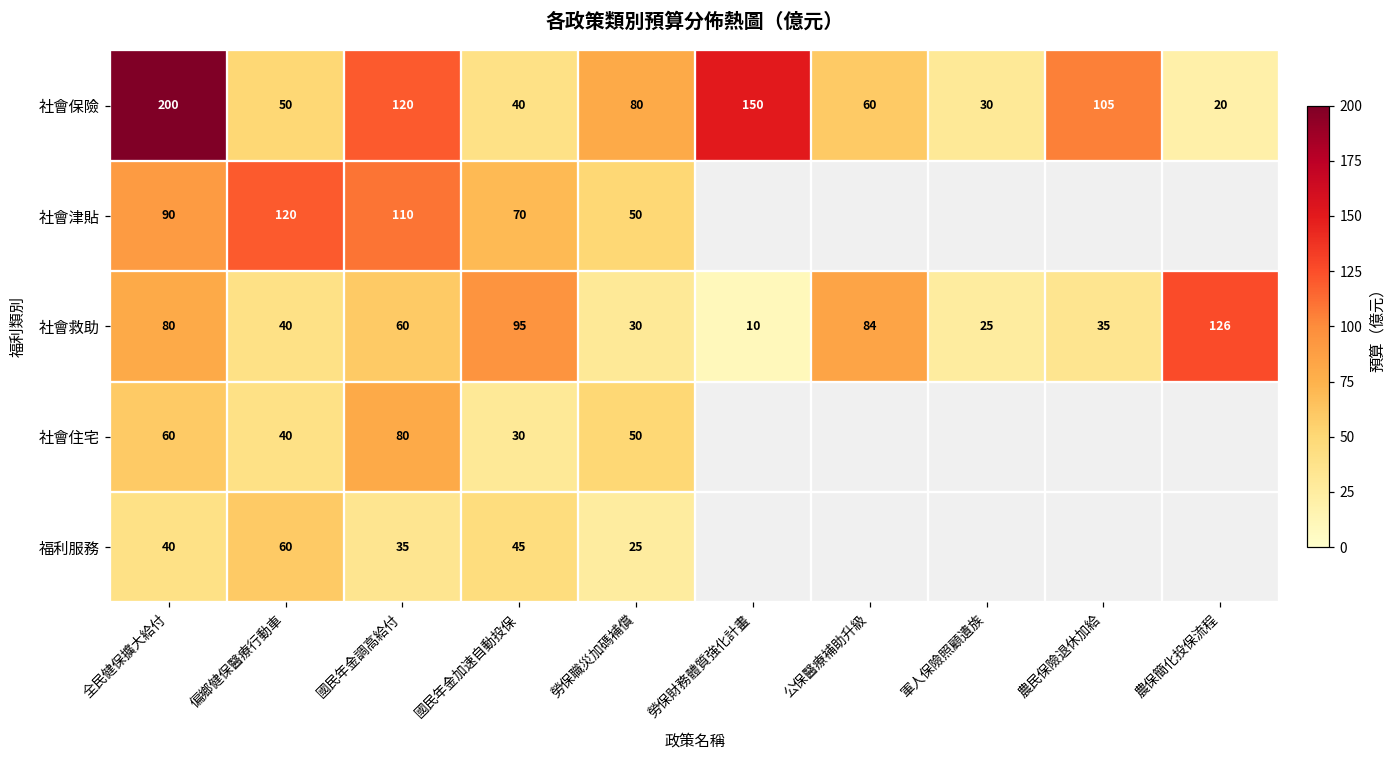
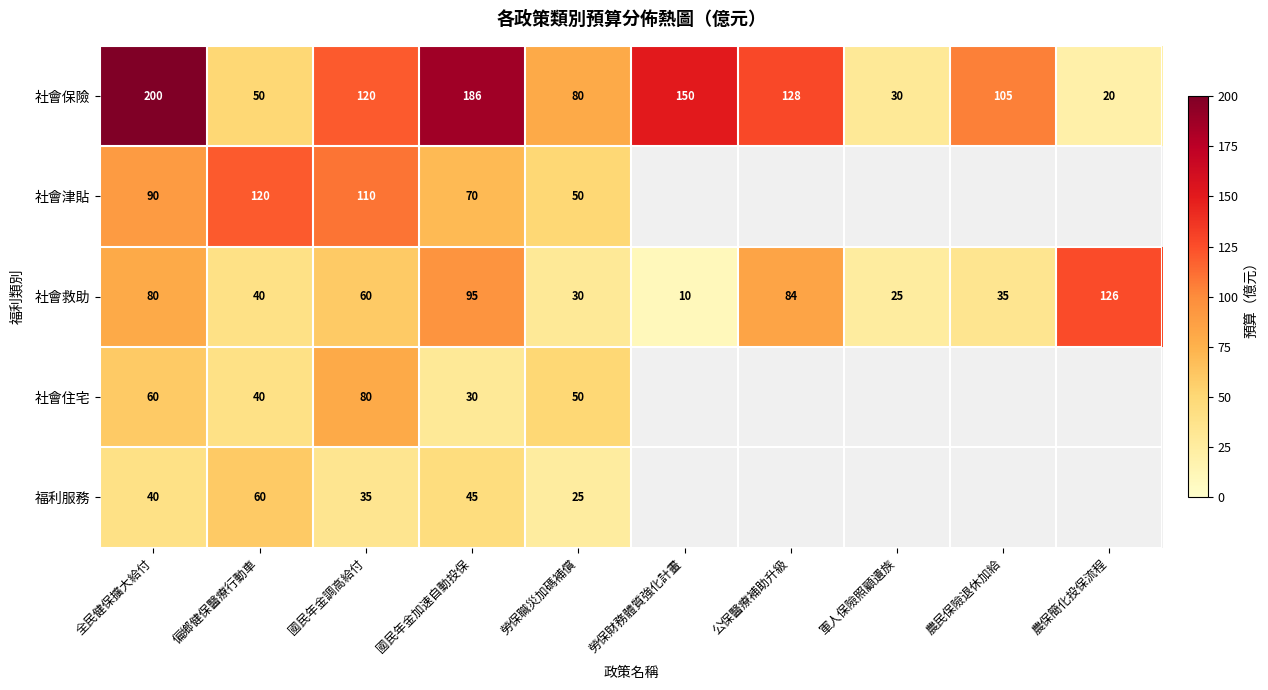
  {
    "社會保險": {
      "全民健保擴大給付": 200,
      "偏鄉健保醫療行動車": 50,
      "國民年金調高給付": 120,
-     "國民年金加速自動投保": 40,
+     "國民年金加速自動投保": 186,
      "勞保職災加碼補償": 80,
      "勞保財務體質強化計畫": 150,
-     "公保醫療補助升級": 60,
+     "公保醫療補助升級": 128,
      "軍人保險照顧遺族": 30,
      "農民保險退休加給": 105,
      "農保簡化投保流程": 20
    },
    "社會津貼": {
      "全民健保擴大給付": 90,
      "偏鄉健保醫療行動車": 120,
      "國民年金調高給付": 110,
      "國民年金加速自動投保": 70,
      "勞保職災加碼補償": 50
    },
    "社會救助": {
      "全民健保擴大給付": 80,
      "偏鄉健保醫療行動車": 40,
      "國民年金調高給付": 60,
      "國民年金加速自動投保": 95,
      "勞保職災加碼補償": 30,
      "勞保財務體質強化計畫": 10,
      "公保醫療補助升級": 84,
      "軍人保險照顧遺族": 25,
      "農民保險退休加給": 35,
      "農保簡化投保流程": 126
    },
    "社會住宅": {
      "全民健保擴大給付": 60,
      "偏鄉健保醫療行動車": 40,
      "國民年金調高給付": 80,
      "國民年金加速自動投保": 30,
      "勞保職災加碼補償": 50
    },
    "福利服務": {
      "全民健保擴大給付": 40,
      "偏鄉健保醫療行動車": 60,
      "國民年金調高給付": 35,
      "國民年金加速自動投保": 45,
      "勞保職災加碼補償": 25
    }
  }
